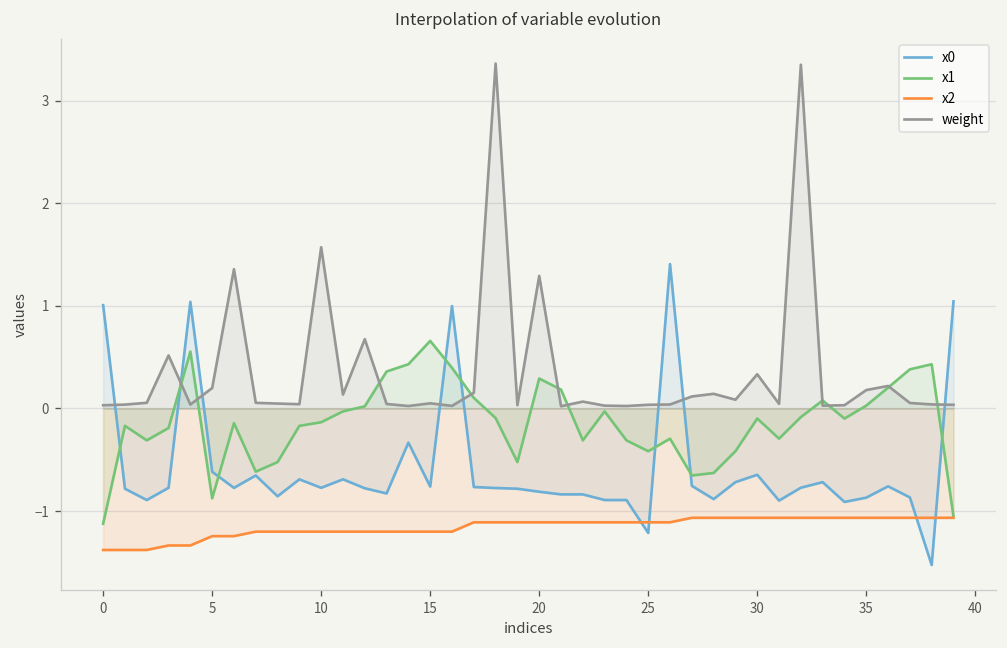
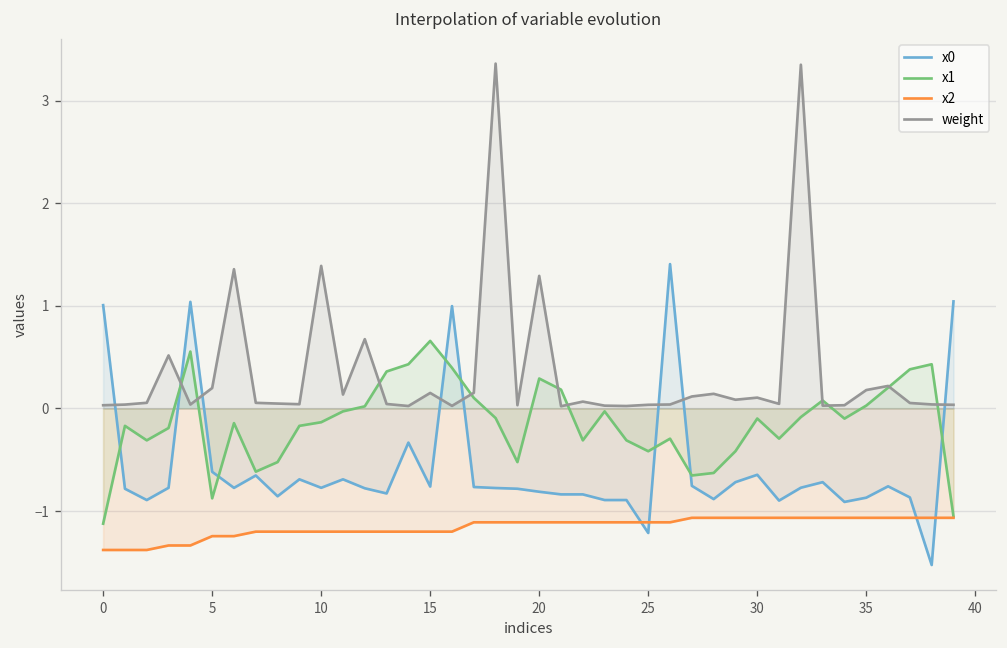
  {
    "weight": {
      "0": 0.0,
      "5": 0.2,
-     "10": 1.6,
-     "15": 0.1,
+     "10": 1.4,
+     "15": 0.2,
      "20": 1.3,
      "25": 0.0,
-     "30": 0.3,
+     "30": 0.1,
      "35": 0.2
    }
  }
